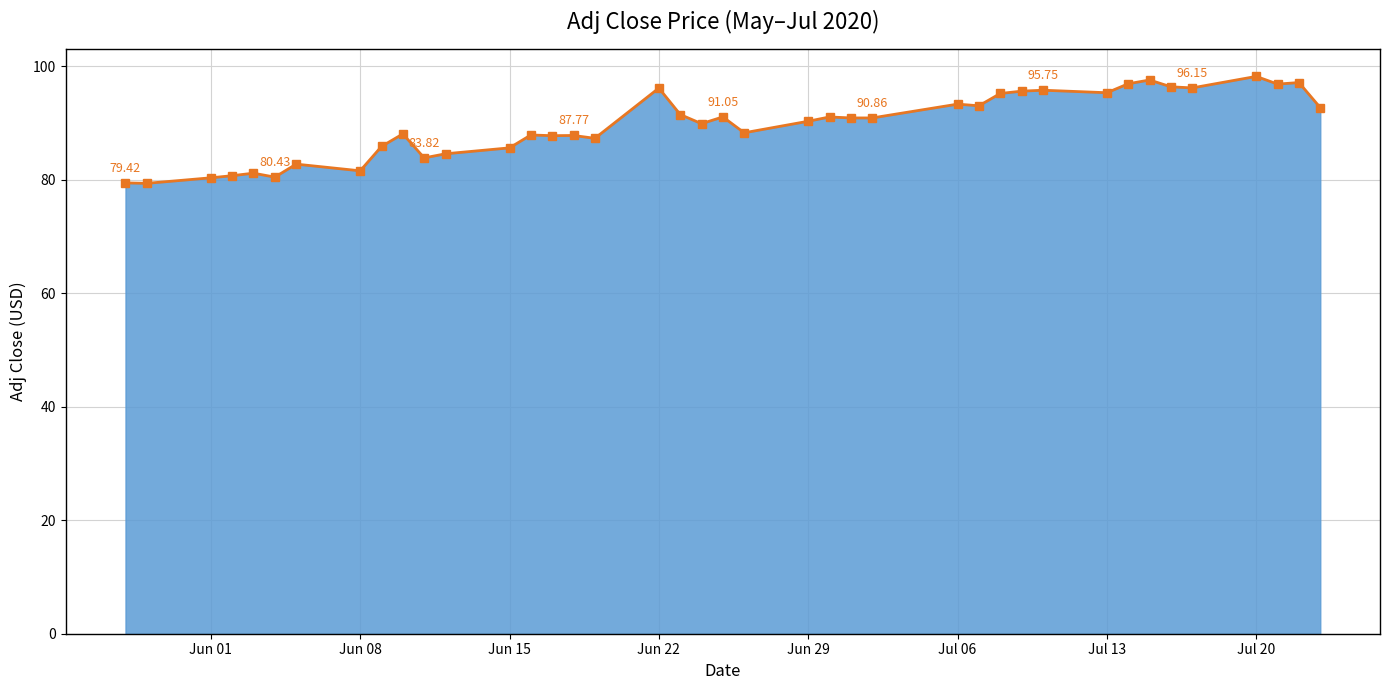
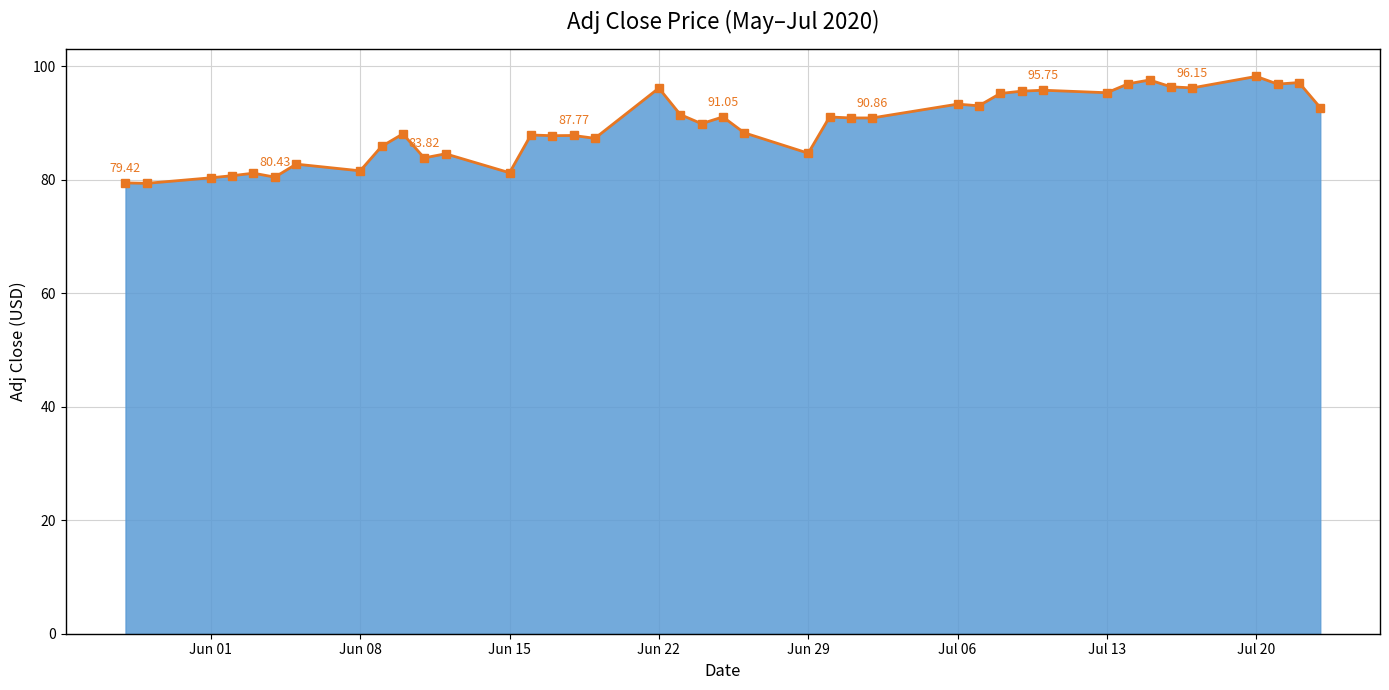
  {
    "Jun 01": 80,
    "Jun 08": 82,
-   "Jun 15": 86,
+   "Jun 15": 81,
    "Jun 22": 96,
-   "Jun 29": 90,
+   "Jun 29": 85,
    "Jul 06": 93,
    "Jul 13": 95,
    "Jul 20": 98
  }
